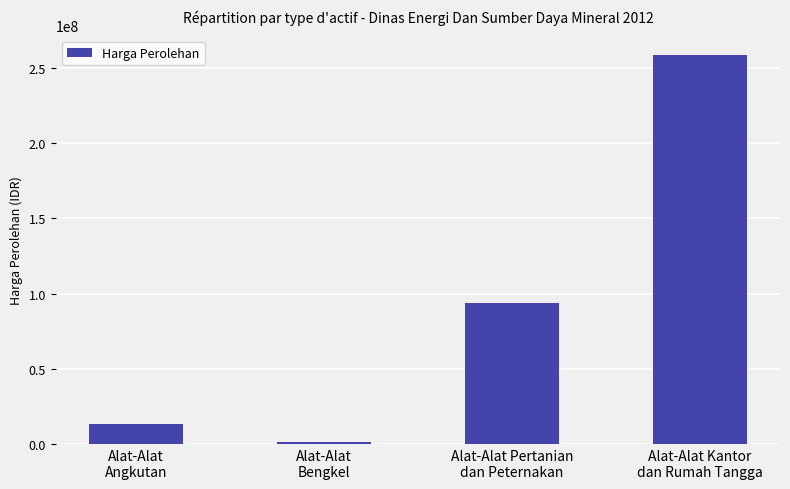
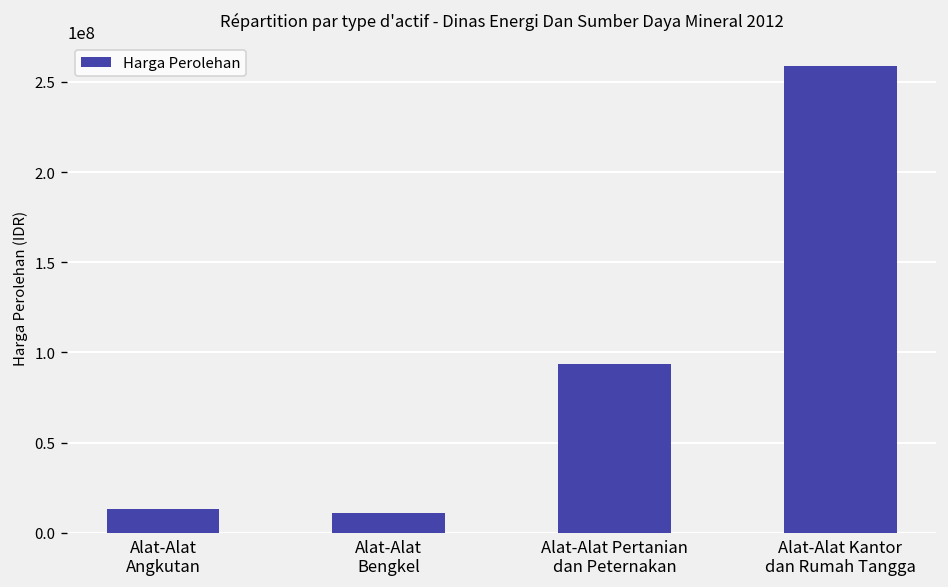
  {
    "Alat-Alat Angkutan": 13000000,
-   "Alat-Alat Bengkel": 1000000,
+   "Alat-Alat Bengkel": 11000000,
    "Alat-Alat Pertanian dan Peternakan": 94000000,
    "Alat-Alat Kantor dan Rumah Tangga": 259000000
  }
